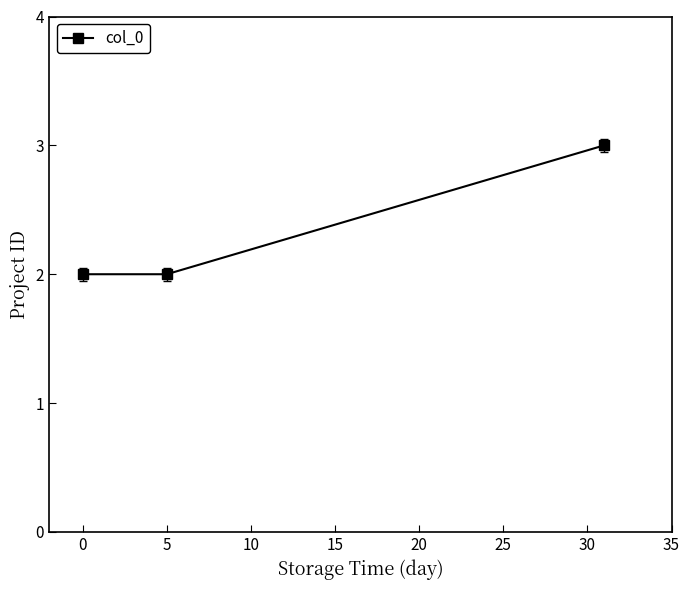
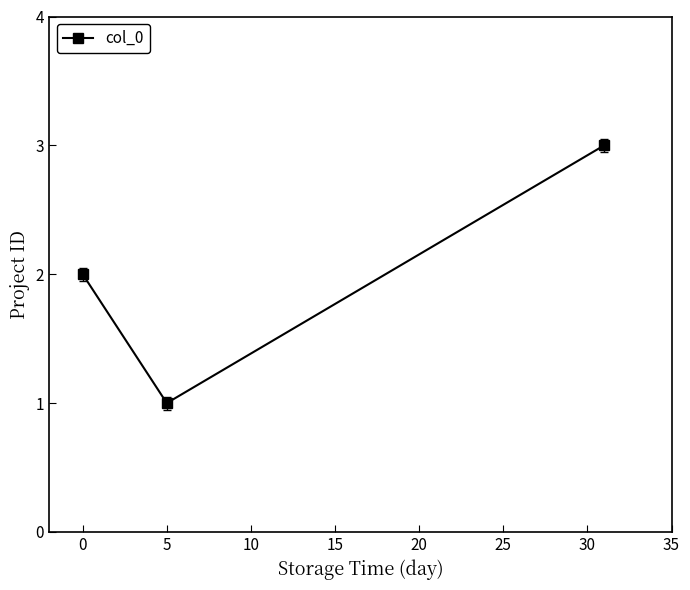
  {
    "col_0": {
      "0": 2,
-     "5": 2
+     "5": 1
    }
  }
